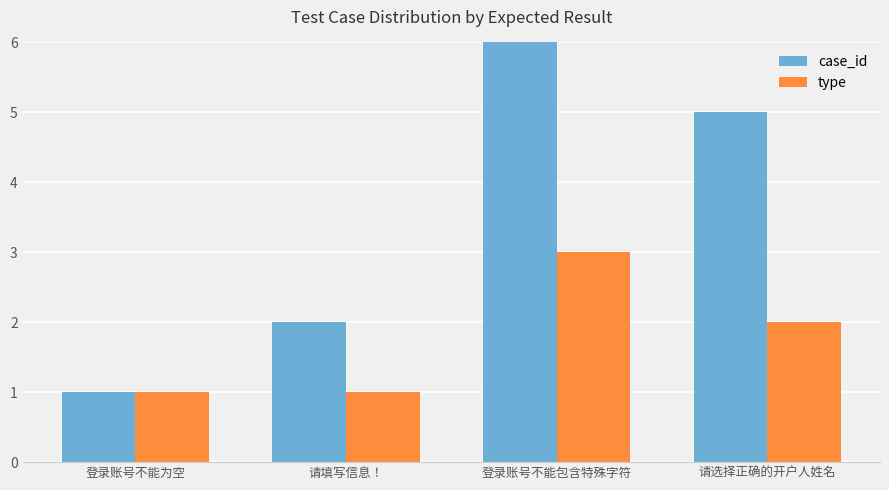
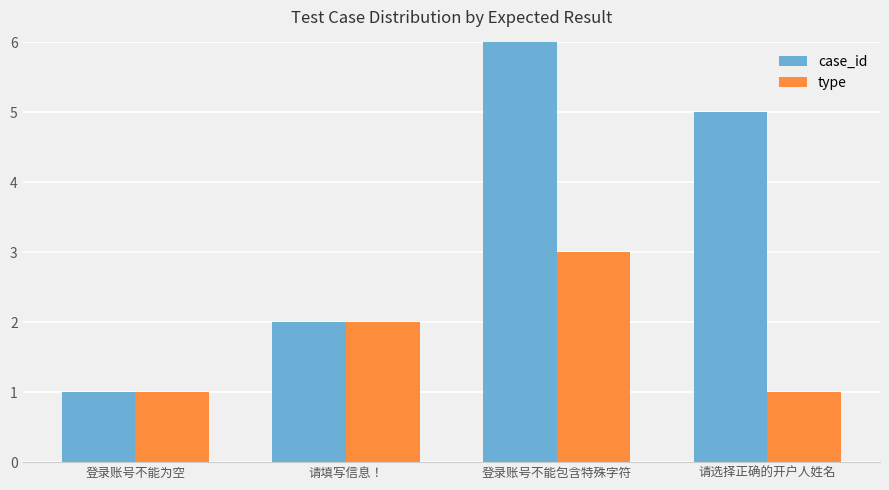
  {
    "case_id": {
      "登录账号不能为空": 1,
      "请填写信息！": 2,
      "请选择正确的开户人姓名": 5
    },
    "type": {
      "登录账号不能为空": 1,
-     "请填写信息！": 1,
+     "请填写信息！": 2,
      "登录账号不能包含特殊字符": 3,
-     "请选择正确的开户人姓名": 2
+     "请选择正确的开户人姓名": 1
    }
  }
